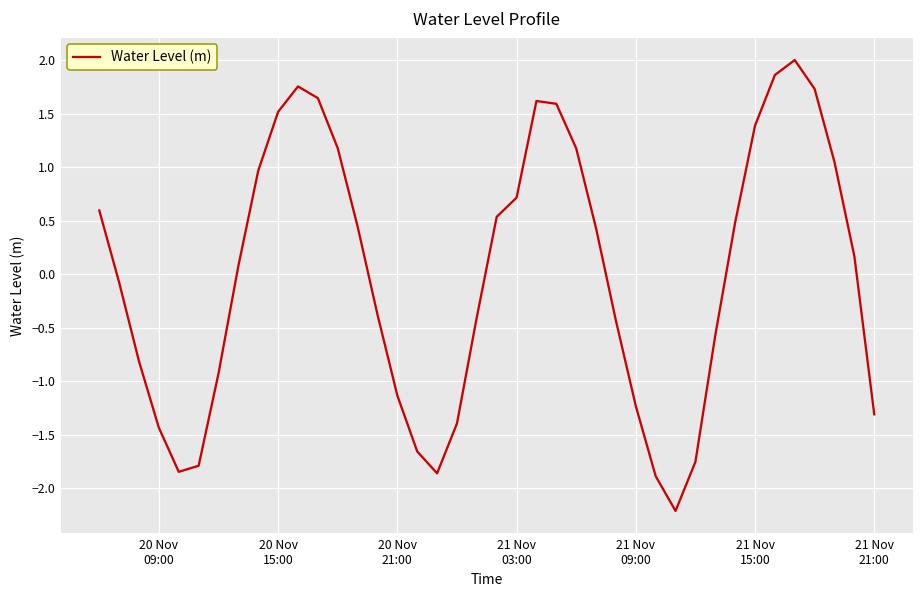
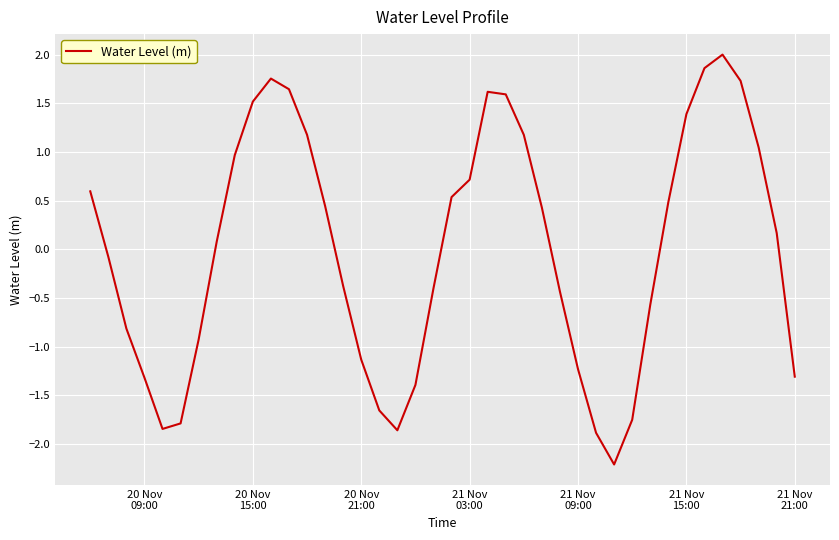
  {
-   "20 Nov 09:00": -1.4,
+   "20 Nov 09:00": -1.3,
    "20 Nov 15:00": 1.5,
    "20 Nov 21:00": -1.1,
    "21 Nov 03:00": 0.7,
    "21 Nov 09:00": -1.2,
    "21 Nov 15:00": 1.4,
    "21 Nov 21:00": -1.3
  }
